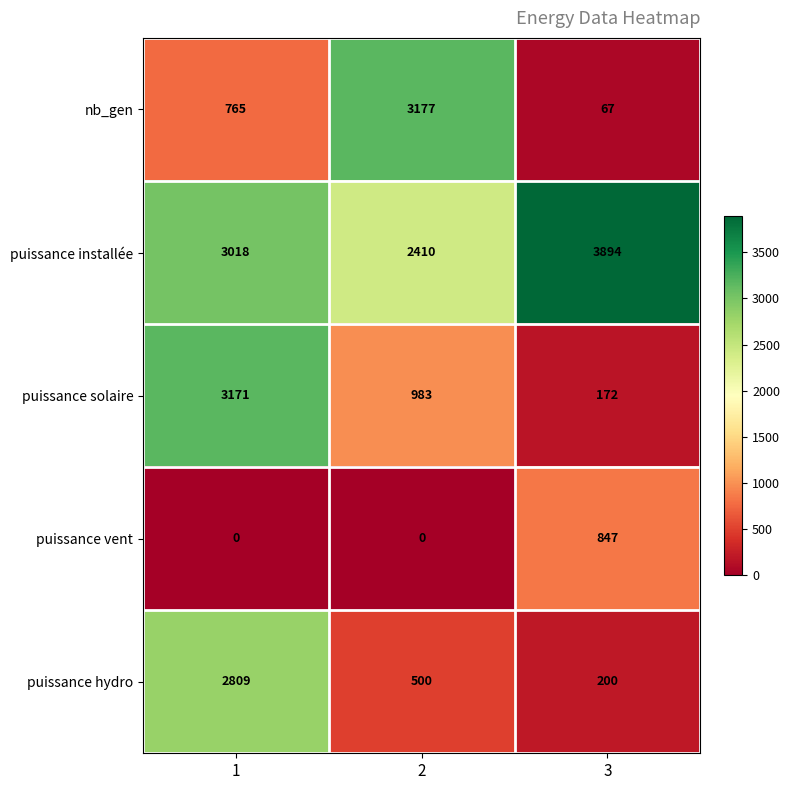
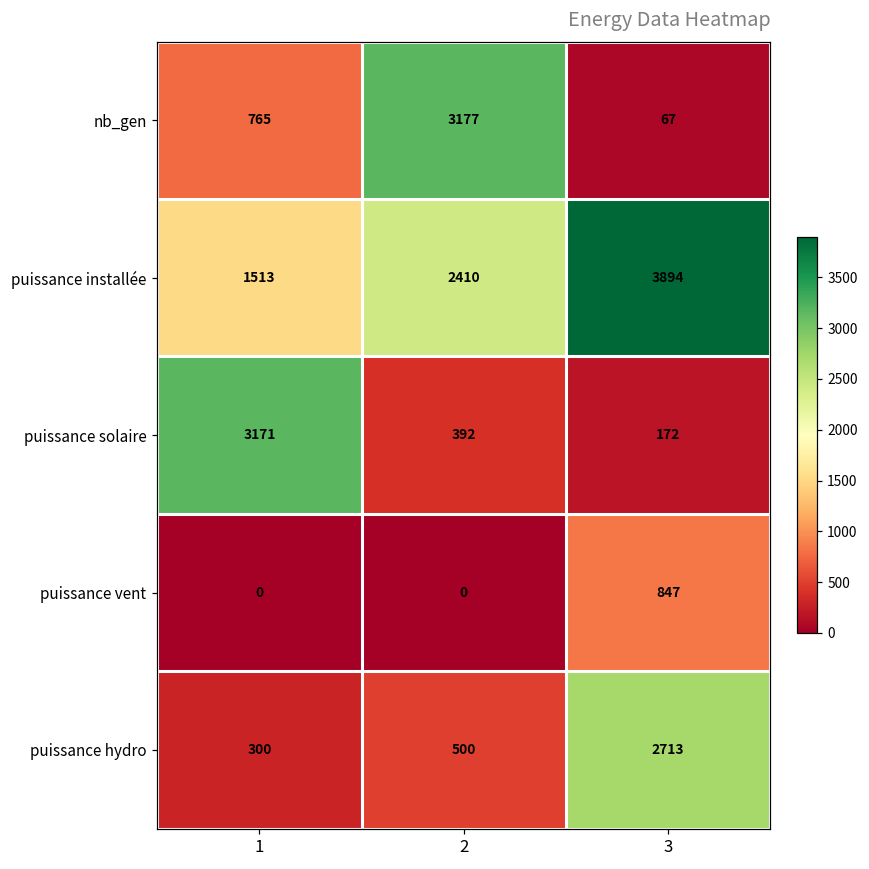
  {
    "nb_gen": {
      "1": 765,
      "2": 3177,
      "3": 67
    },
    "puissance installée": {
-     "1": 3018,
+     "1": 1513,
      "2": 2410,
      "3": 3894
    },
    "puissance solaire": {
      "1": 3171,
-     "2": 983,
+     "2": 392,
      "3": 172
    },
    "puissance vent": {
      "1": 0,
      "2": 0,
      "3": 847
    },
    "puissance hydro": {
-     "1": 2809,
+     "1": 300,
      "2": 500,
-     "3": 200
+     "3": 2713
    }
  }
